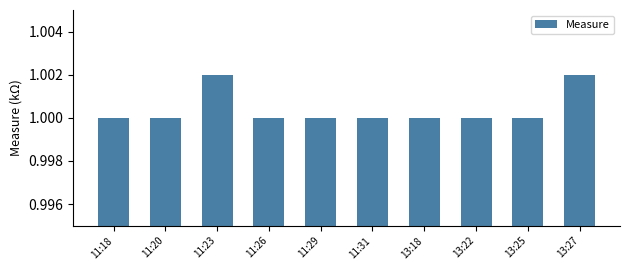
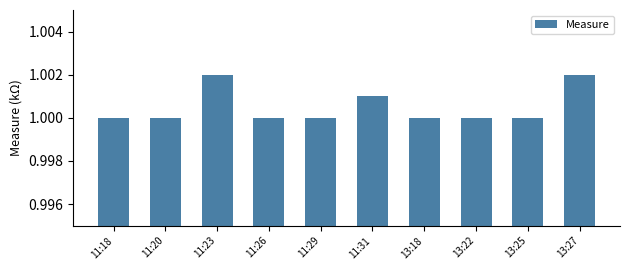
  {
    "11:18": 1.000,
    "11:20": 1.000,
    "11:23": 1.002,
    "11:26": 1.000,
    "11:29": 1.000,
-   "11:31": 1.000,
+   "11:31": 1.001,
    "13:18": 1.000,
    "13:22": 1.000,
    "13:25": 1.000,
    "13:27": 1.002
  }
